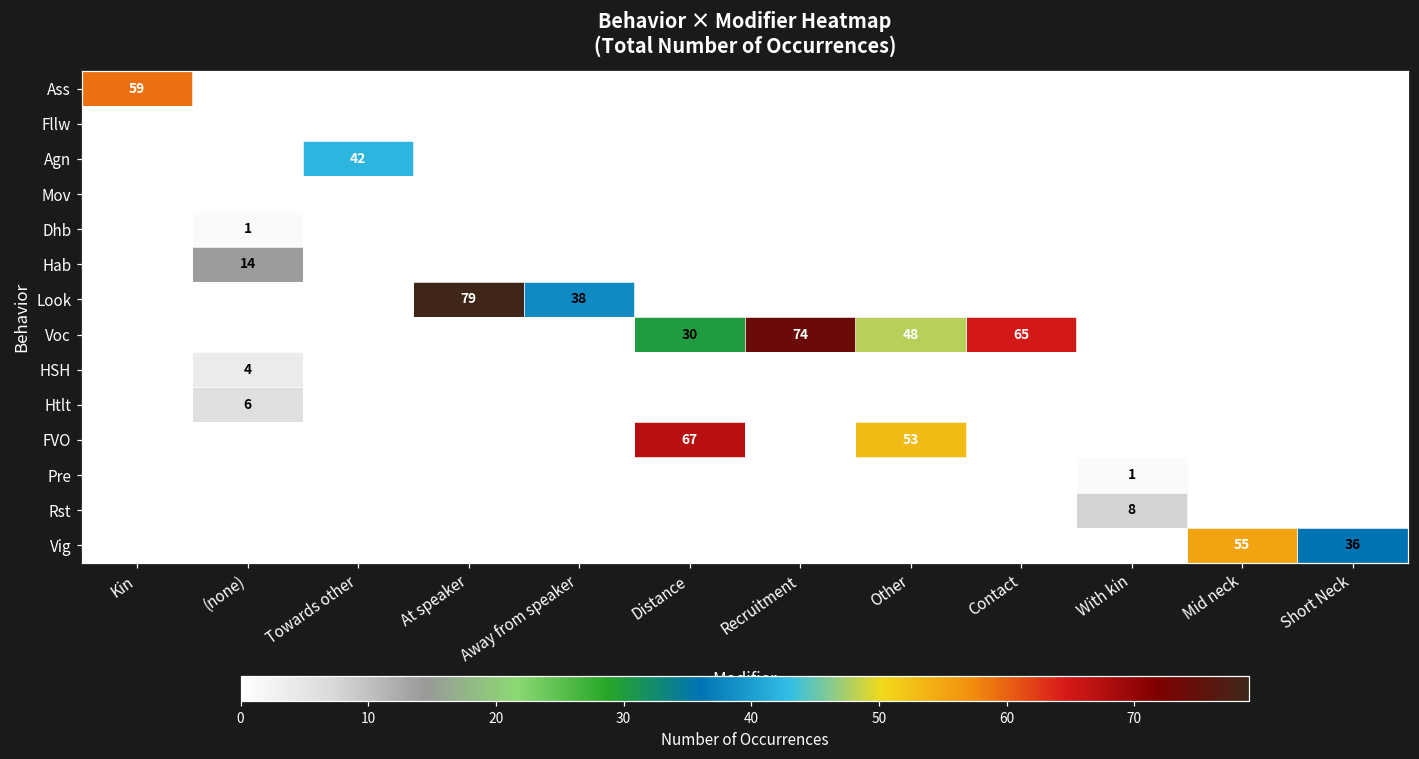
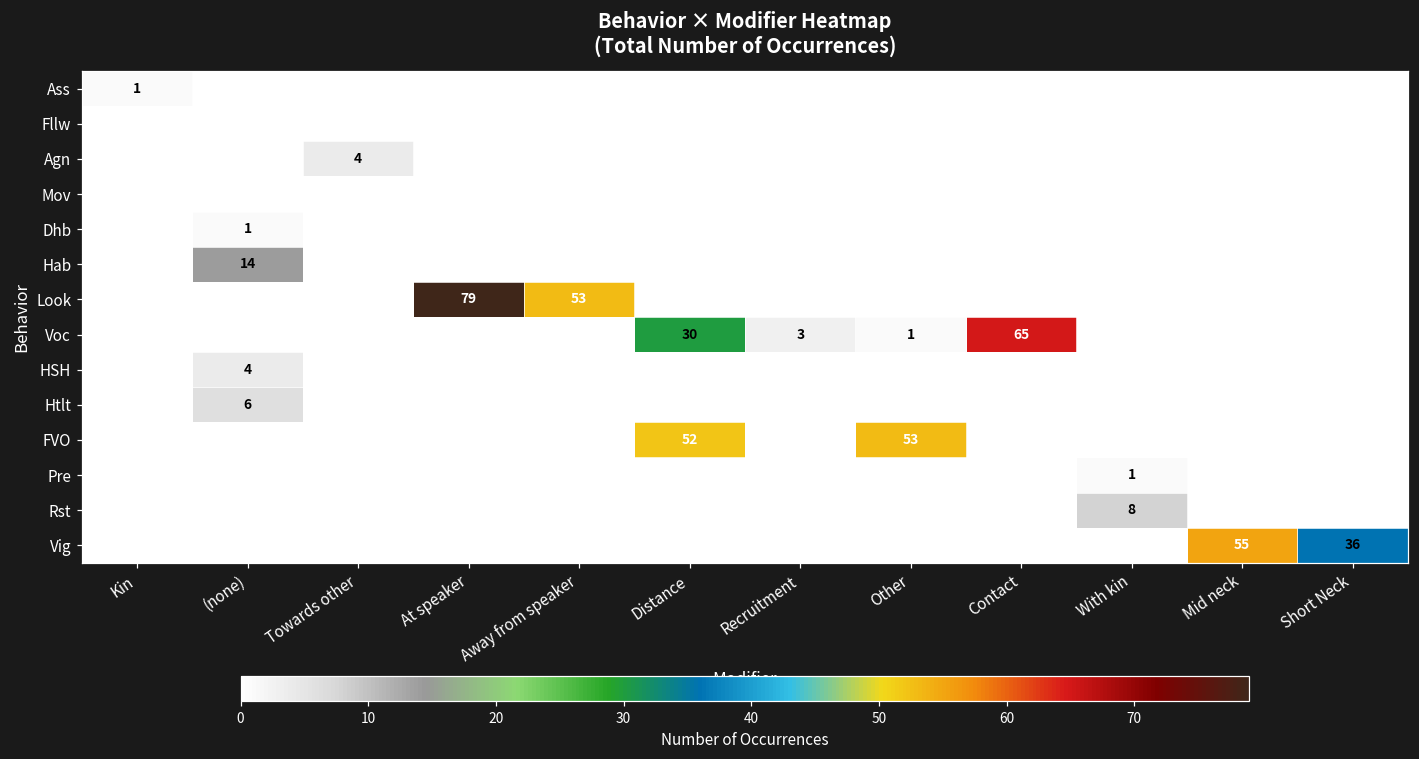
  {
    "Ass": {
-     "Kin": 59
+     "Kin": 1
    },
    "Agn": {
-     "Towards other": 42
+     "Towards other": 4
    },
    "Dhb": {
      "(none)": 1
    },
    "Hab": {
      "(none)": 14
    },
    "Look": {
      "At speaker": 79,
-     "Away from speaker": 38
+     "Away from speaker": 53
    },
    "Voc": {
      "Distance": 30,
-     "Recruitment": 74,
-     "Other": 48,
+     "Recruitment": 3,
+     "Other": 1,
      "Contact": 65
    },
    "HSH": {
      "(none)": 4
    },
    "Htlt": {
      "(none)": 6
    },
    "FVO": {
-     "Distance": 67,
+     "Distance": 52,
      "Other": 53
    },
    "Pre": {
      "With kin": 1
    },
    "Rst": {
      "With kin": 8
    },
    "Vig": {
      "Mid neck": 55,
      "Short Neck": 36
    }
  }
